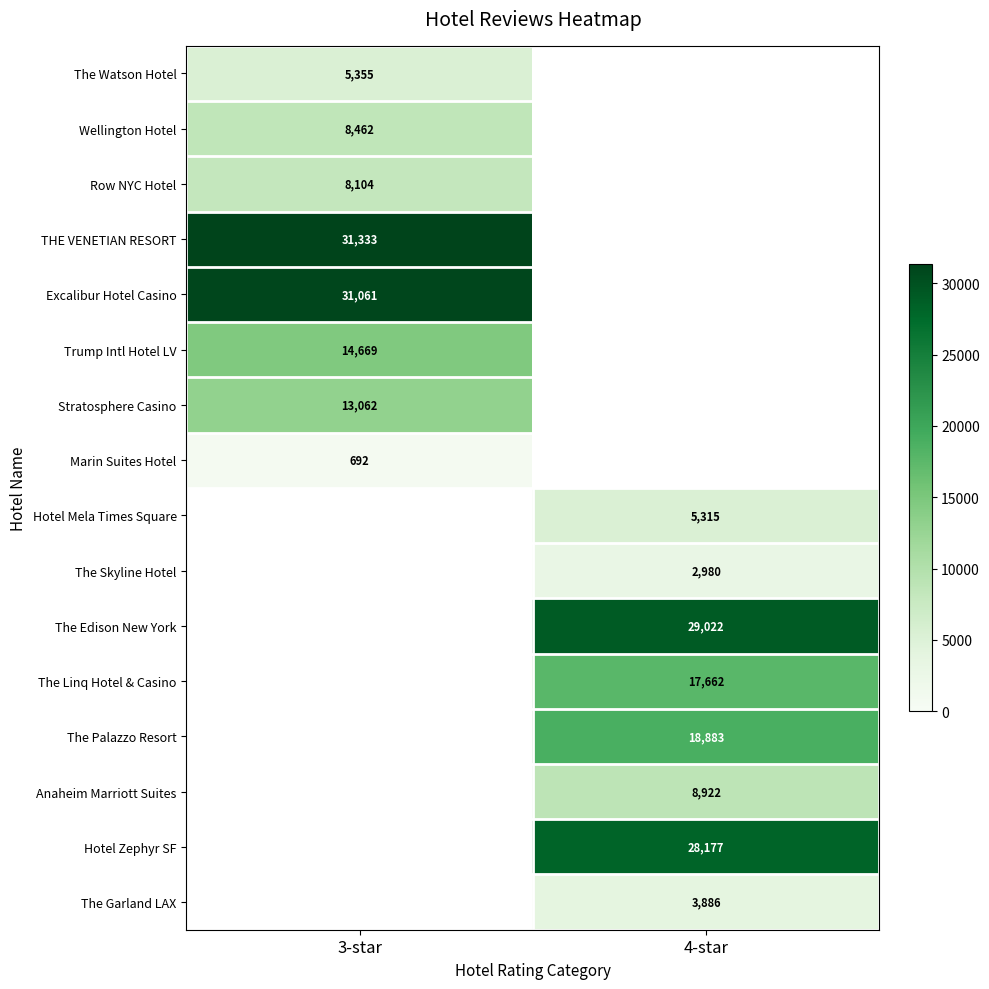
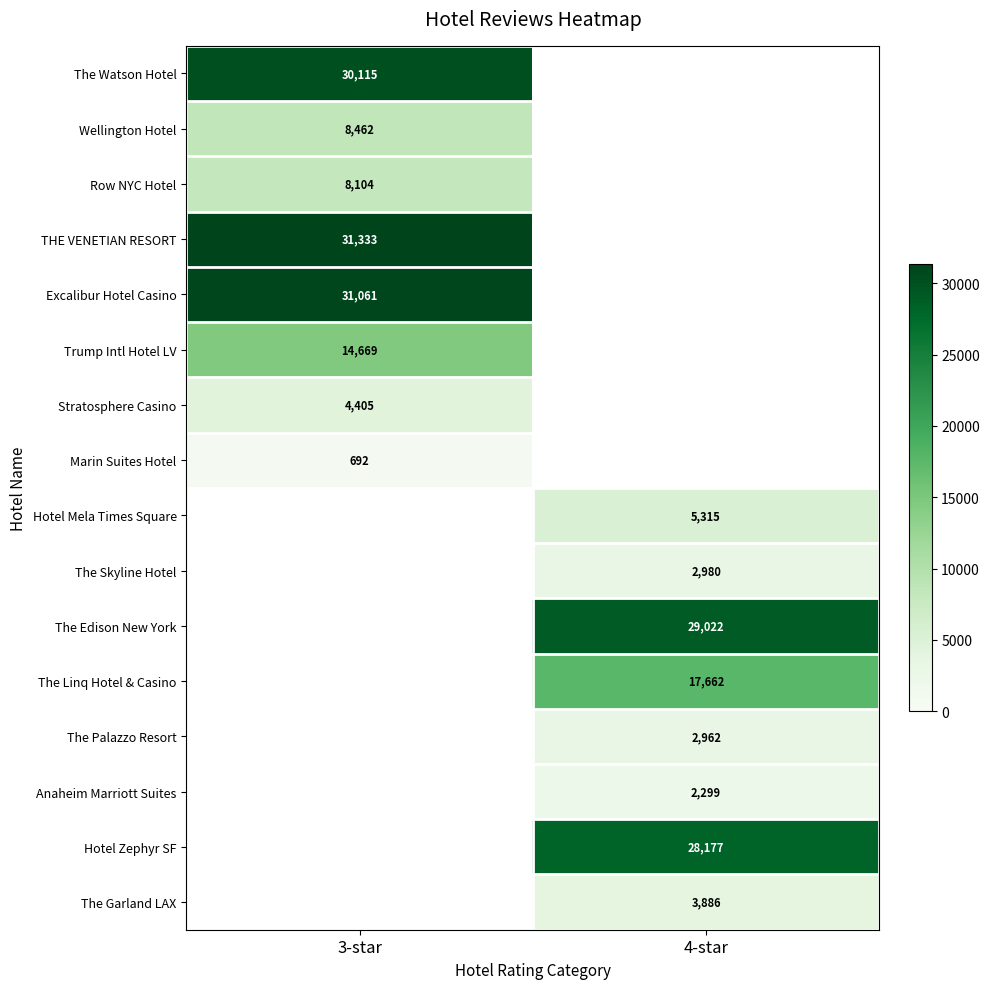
  {
    "The Watson Hotel": {
-     "3-star": "5,355"
+     "3-star": "30,115"
    },
    "Wellington Hotel": {
      "3-star": "8,462"
    },
    "Row NYC Hotel": {
      "3-star": "8,104"
    },
    "THE VENETIAN RESORT": {
      "3-star": "31,333"
    },
    "Excalibur Hotel Casino": {
      "3-star": "31,061"
    },
    "Trump Intl Hotel LV": {
      "3-star": "14,669"
    },
    "Stratosphere Casino": {
-     "3-star": "13,062"
+     "3-star": "4,405"
    },
    "Marin Suites Hotel": {
      "3-star": "692"
    },
    "Hotel Mela Times Square": {
      "4-star": "5,315"
    },
    "The Skyline Hotel": {
      "4-star": "2,980"
    },
    "The Edison New York": {
      "4-star": "29,022"
    },
    "The Linq Hotel & Casino": {
      "4-star": "17,662"
    },
    "The Palazzo Resort": {
-     "4-star": "18,883"
+     "4-star": "2,962"
    },
    "Anaheim Marriott Suites": {
-     "4-star": "8,922"
+     "4-star": "2,299"
    },
    "Hotel Zephyr SF": {
      "4-star": "28,177"
    },
    "The Garland LAX": {
      "4-star": "3,886"
    }
  }
